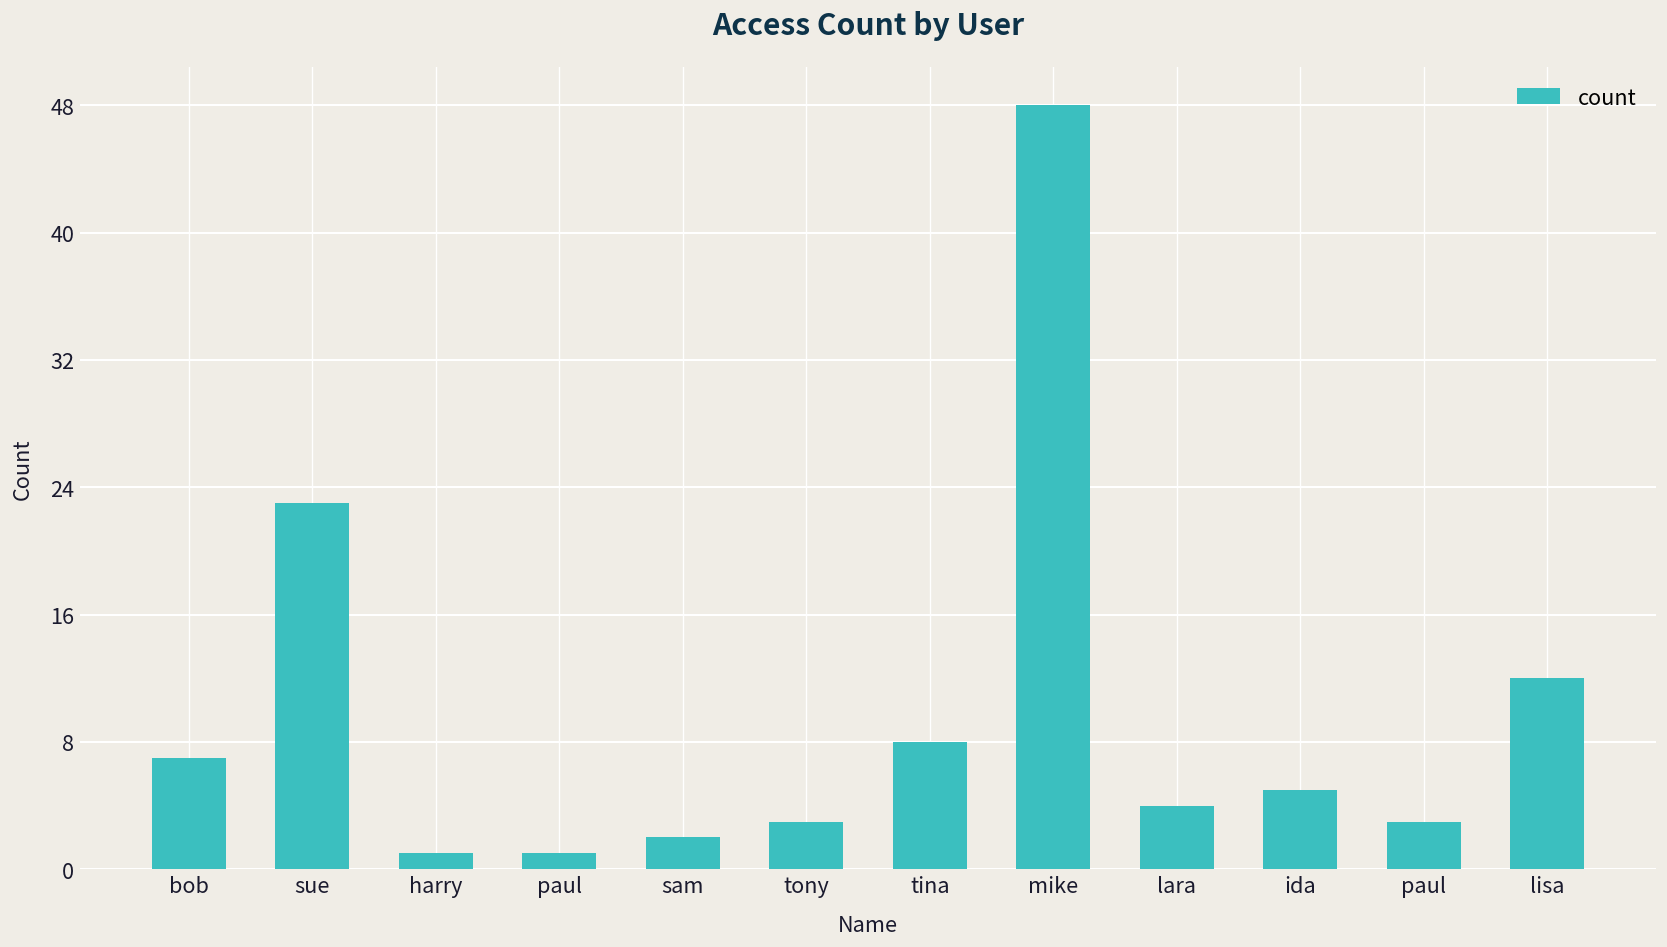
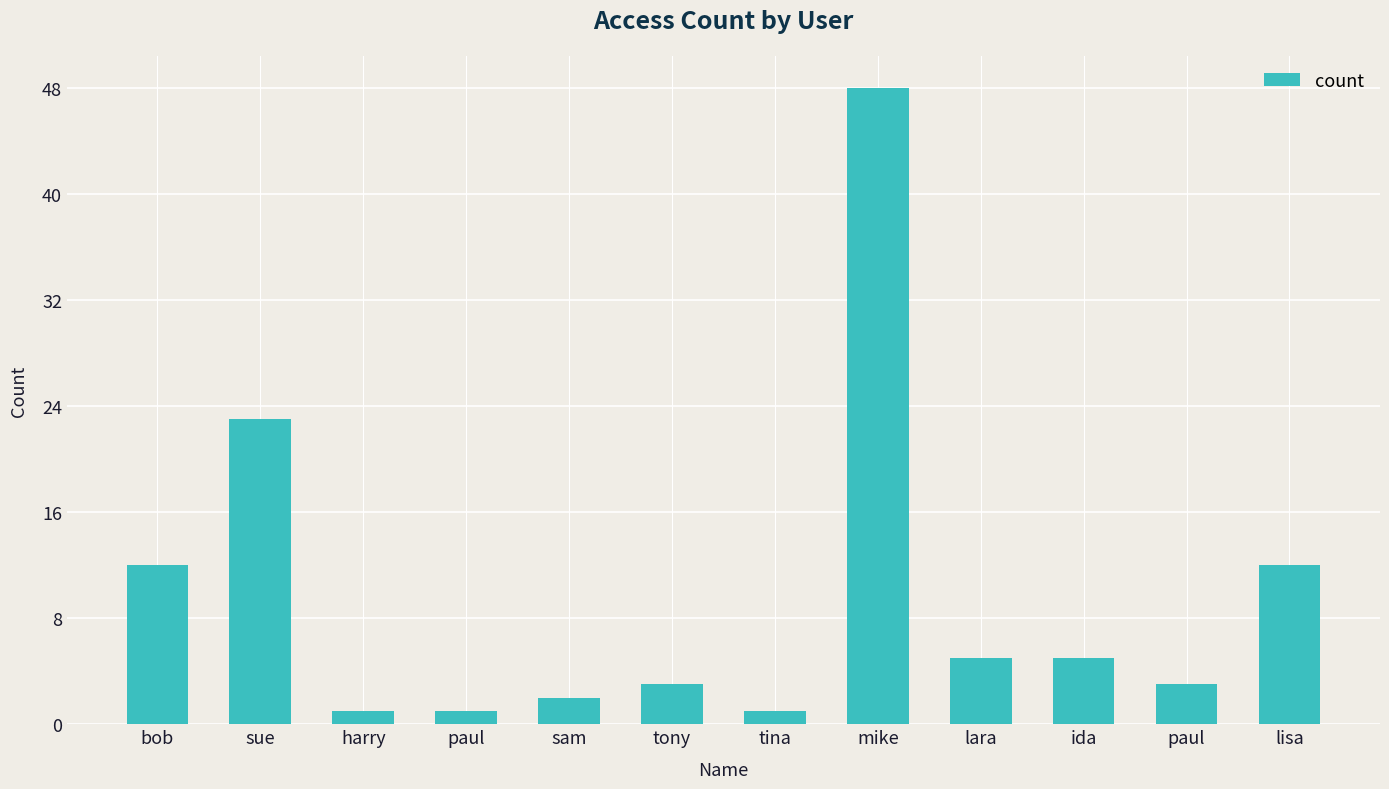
  {
-   "bob": 7,
+   "bob": 12,
    "sue": 23,
    "harry": 1,
    "sam": 2,
    "tony": 3,
-   "tina": 8,
+   "tina": 1,
    "mike": 48,
-   "lara": 4,
+   "lara": 5,
    "ida": 5,
    "lisa": 12
  }
